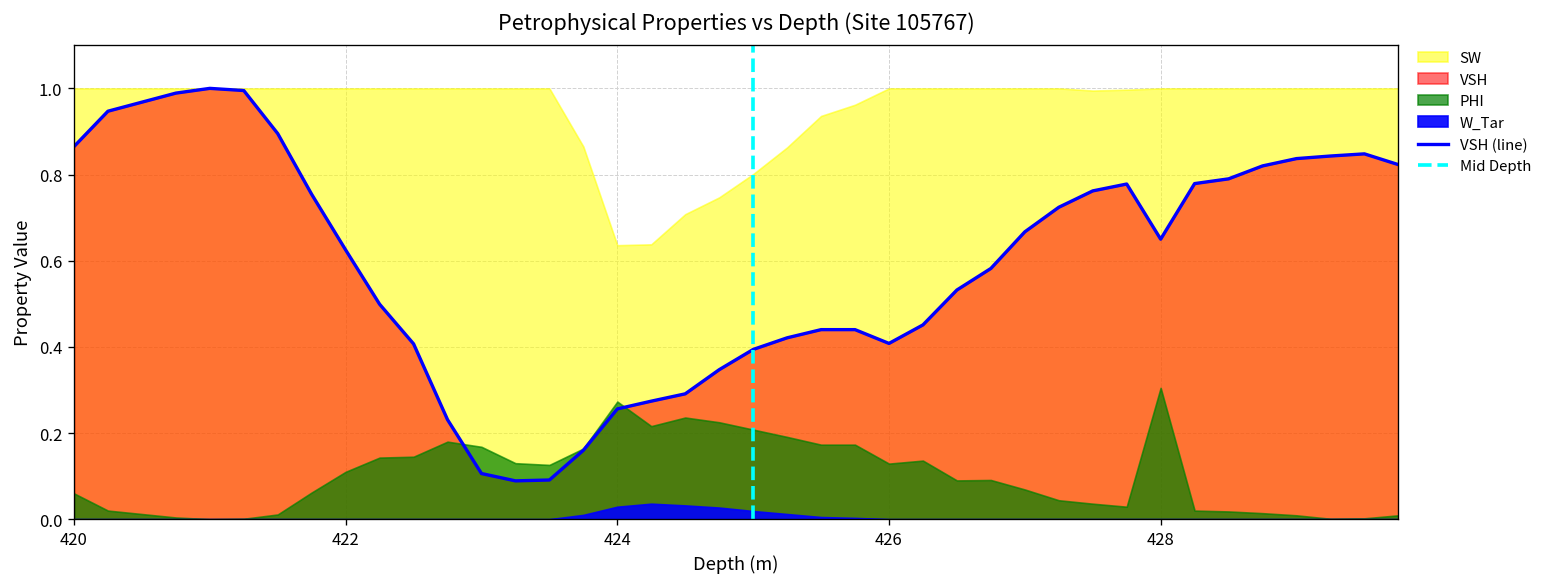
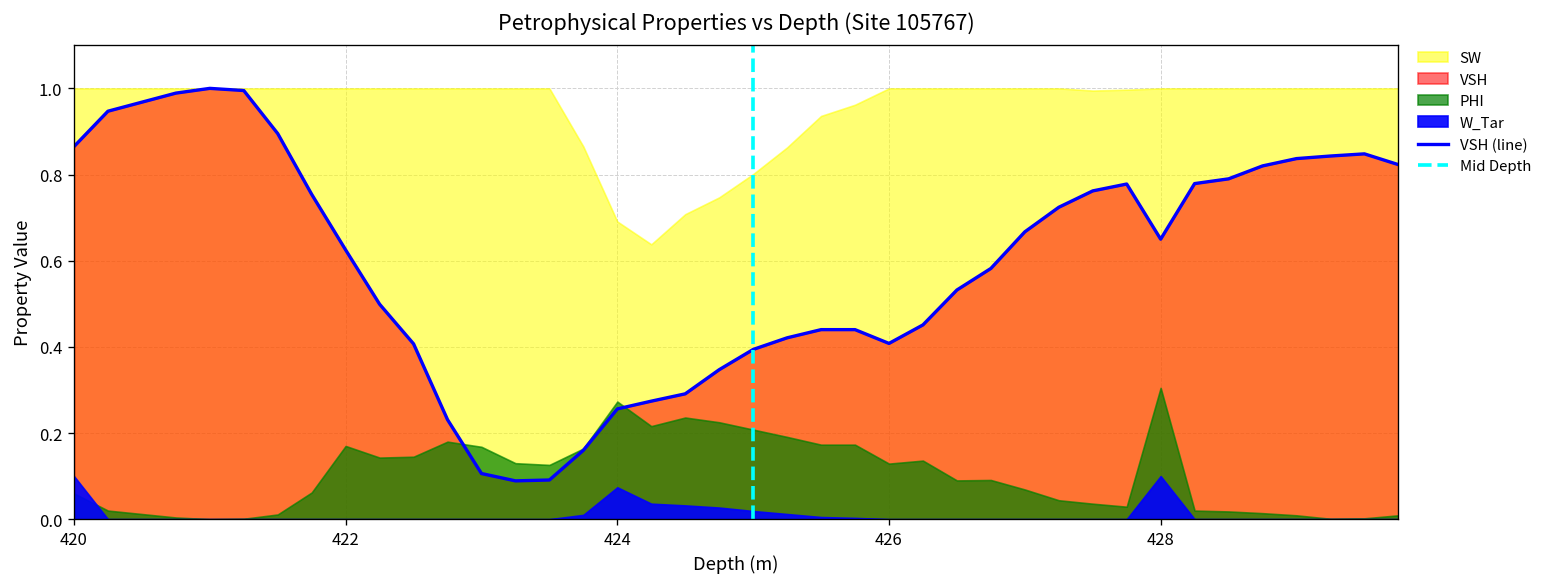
  {
    "SW": {
      "420": 1.00,
      "422": 1.00,
-     "424": 0.64,
+     "424": 0.69,
      "426": 1.00,
      "428": 1.00
    },
    "VSH": {
      "420": 0.87,
      "422": 0.63,
      "424": 0.26,
      "426": 0.41,
      "428": 0.65
    },
    "PHI": {
      "420": 0.06,
-     "422": 0.11,
+     "422": 0.17,
      "424": 0.27,
      "426": 0.13,
      "428": 0.31
    },
    "W_Tar": {
-     "420": 0.0,
+     "420": 0.1,
      "422": 0.00,
-     "424": 0.03,
+     "424": 0.07,
      "426": 0.00,
-     "428": 0.0
+     "428": 0.1
    }
  }
